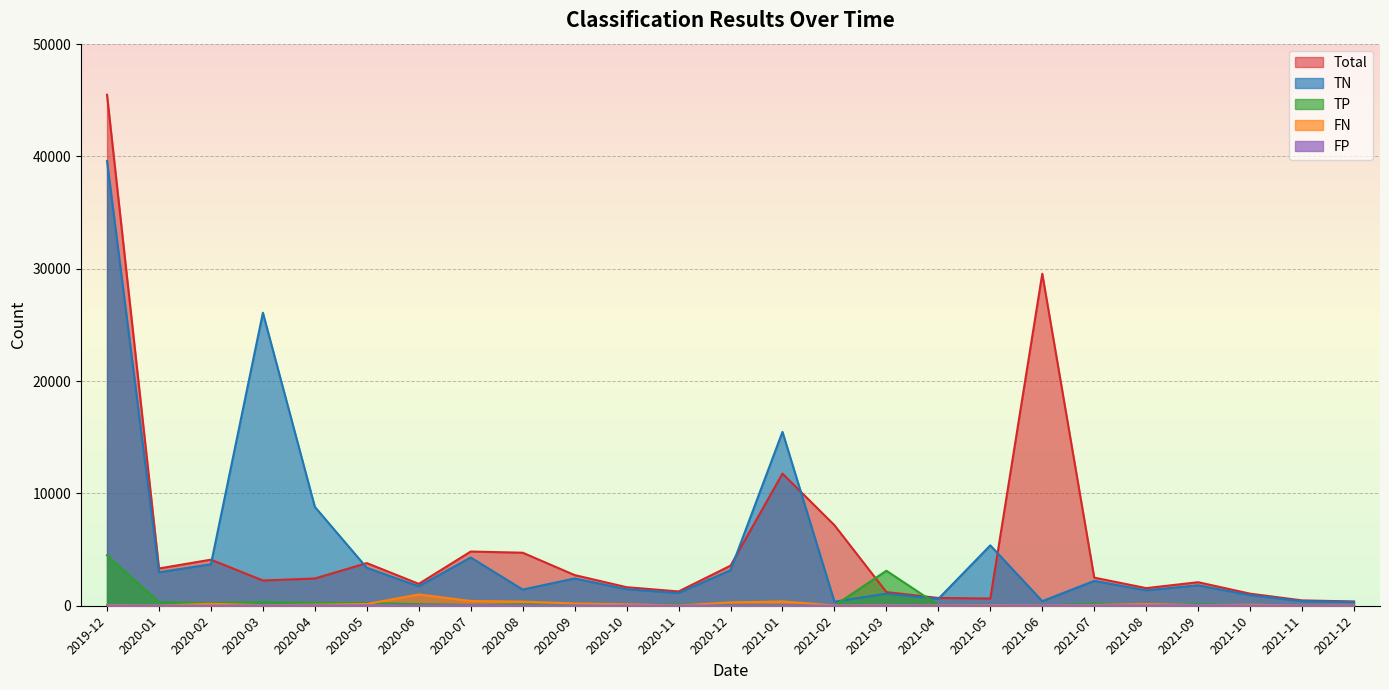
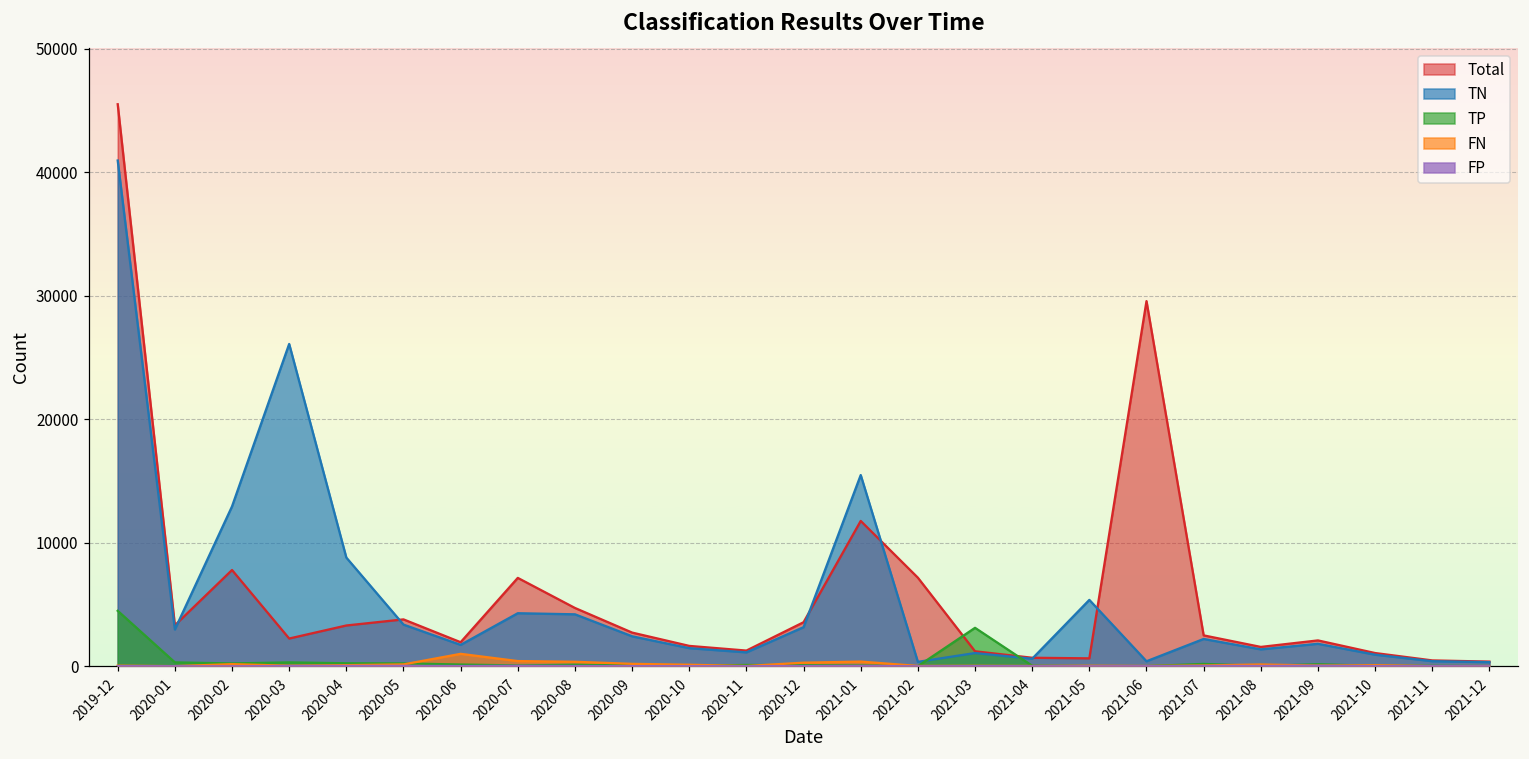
  {
    "Total": {
      "2019-12": 45500,
      "2020-01": 3300,
-     "2020-02": 4100,
+     "2020-02": 7800,
      "2020-03": 2200,
-     "2020-04": 2400,
+     "2020-04": 3300,
      "2020-05": 3800,
-     "2020-07": 4800,
+     "2020-07": 7200,
      "2020-08": 4700,
      "2020-09": 2700,
      "2020-12": 3600,
      "2021-01": 11800,
      "2021-02": 7200,
      "2021-05": 600,
      "2021-06": 29600,
      "2021-07": 2500,
      "2021-09": 2100
    },
    "TN": {
-     "2019-12": 39600,
+     "2019-12": 40900,
      "2020-01": 3000,
-     "2020-02": 3700,
+     "2020-02": 12900,
      "2020-03": 26100,
      "2020-04": 8800,
      "2020-05": 3400,
      "2020-07": 4300,
-     "2020-08": 1400,
+     "2020-08": 4200,
      "2020-09": 2400,
      "2020-12": 3200,
      "2021-01": 15500,
      "2021-02": 400,
      "2021-05": 5400,
      "2021-06": 400,
      "2021-07": 2200,
      "2021-09": 1800
    },
    "TP": {
      "2019-12": 4500,
      "2020-01": 300,
      "2020-03": 300,
      "2021-03": 3100
    },
    "FN": {
      "2020-06": 1000,
      "2020-07": 400,
      "2020-08": 400,
      "2021-01": 400
    }
  }
